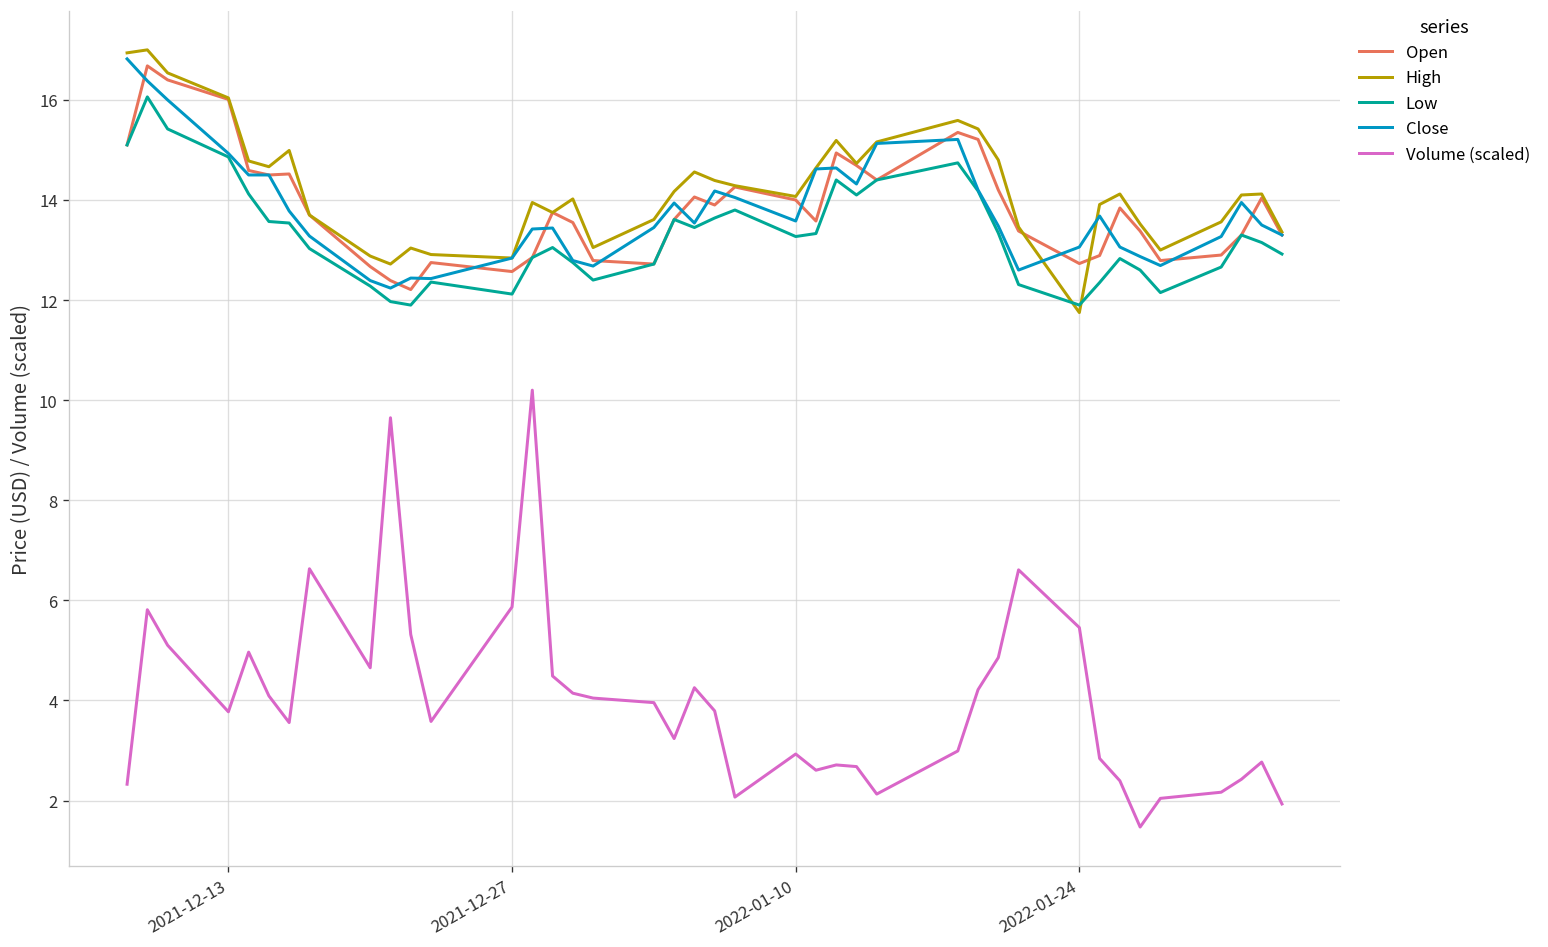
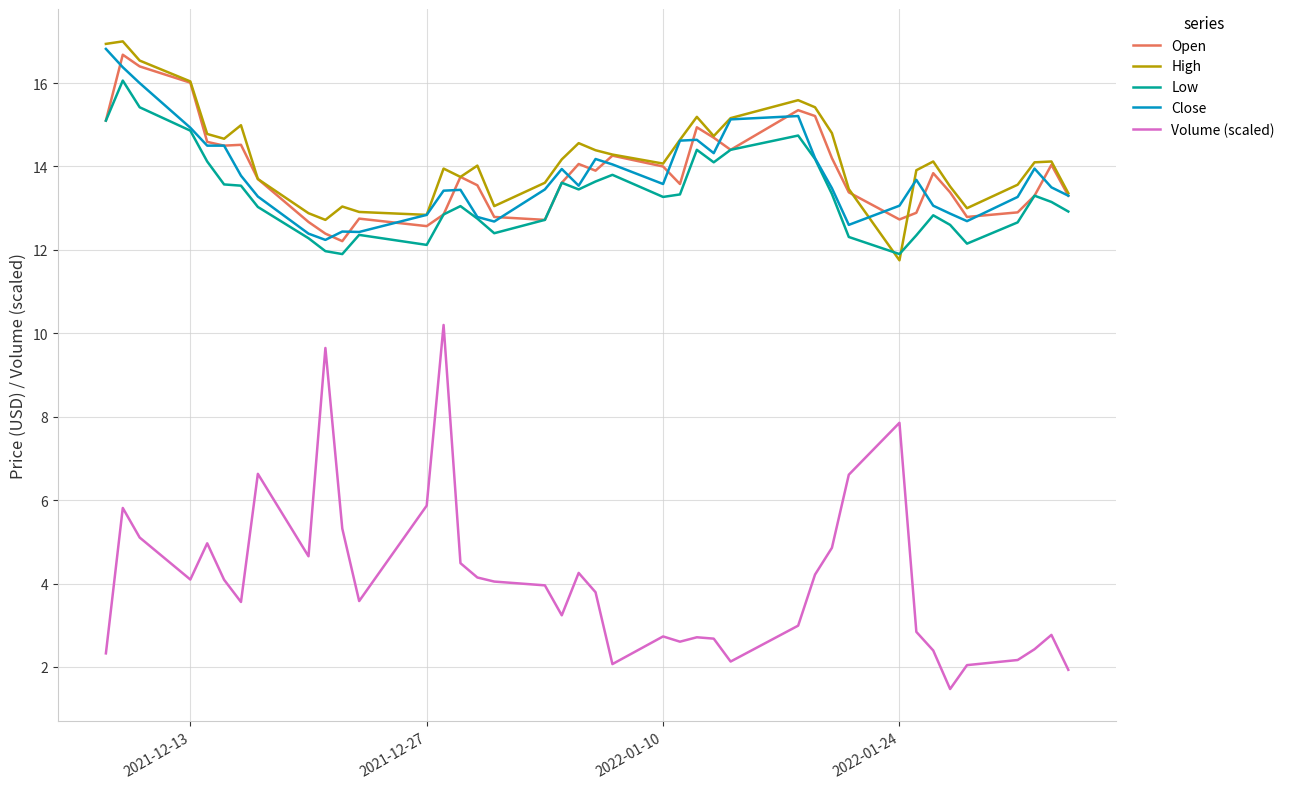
  {
    "Open": {
      "2021-12-27": 12.6,
      "2022-01-10": 14.0,
      "2022-01-24": 12.7
    },
    "High": {
      "2022-01-10": 14.1,
      "2022-01-24": 11.8
    },
    "Volume (scaled)": {
-     "2021-12-13": 3.8,
+     "2021-12-13": 4.1,
      "2021-12-27": 5.9,
-     "2022-01-10": 2.9,
-     "2022-01-24": 5.5
+     "2022-01-10": 2.7,
+     "2022-01-24": 7.9
    }
  }
